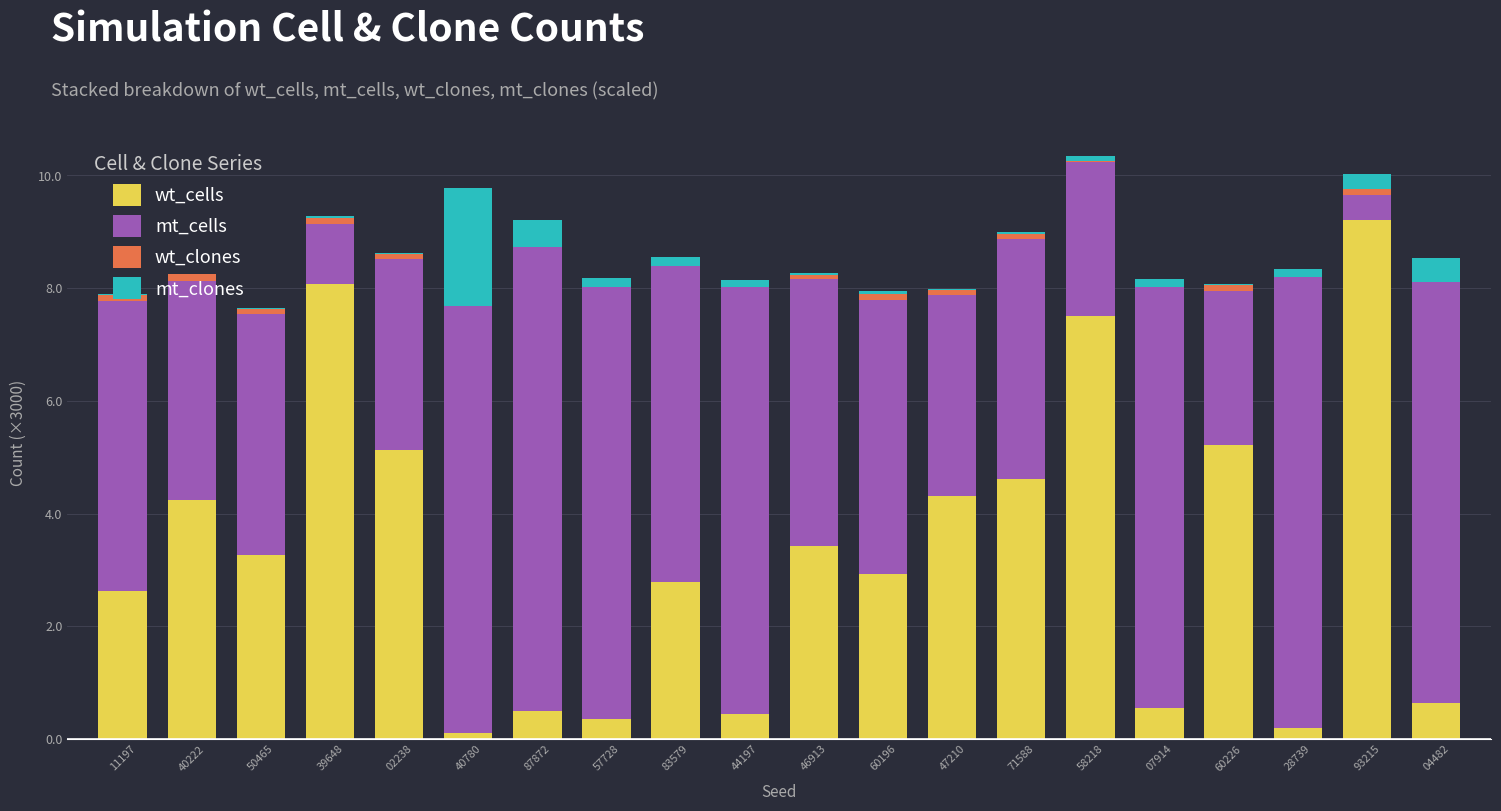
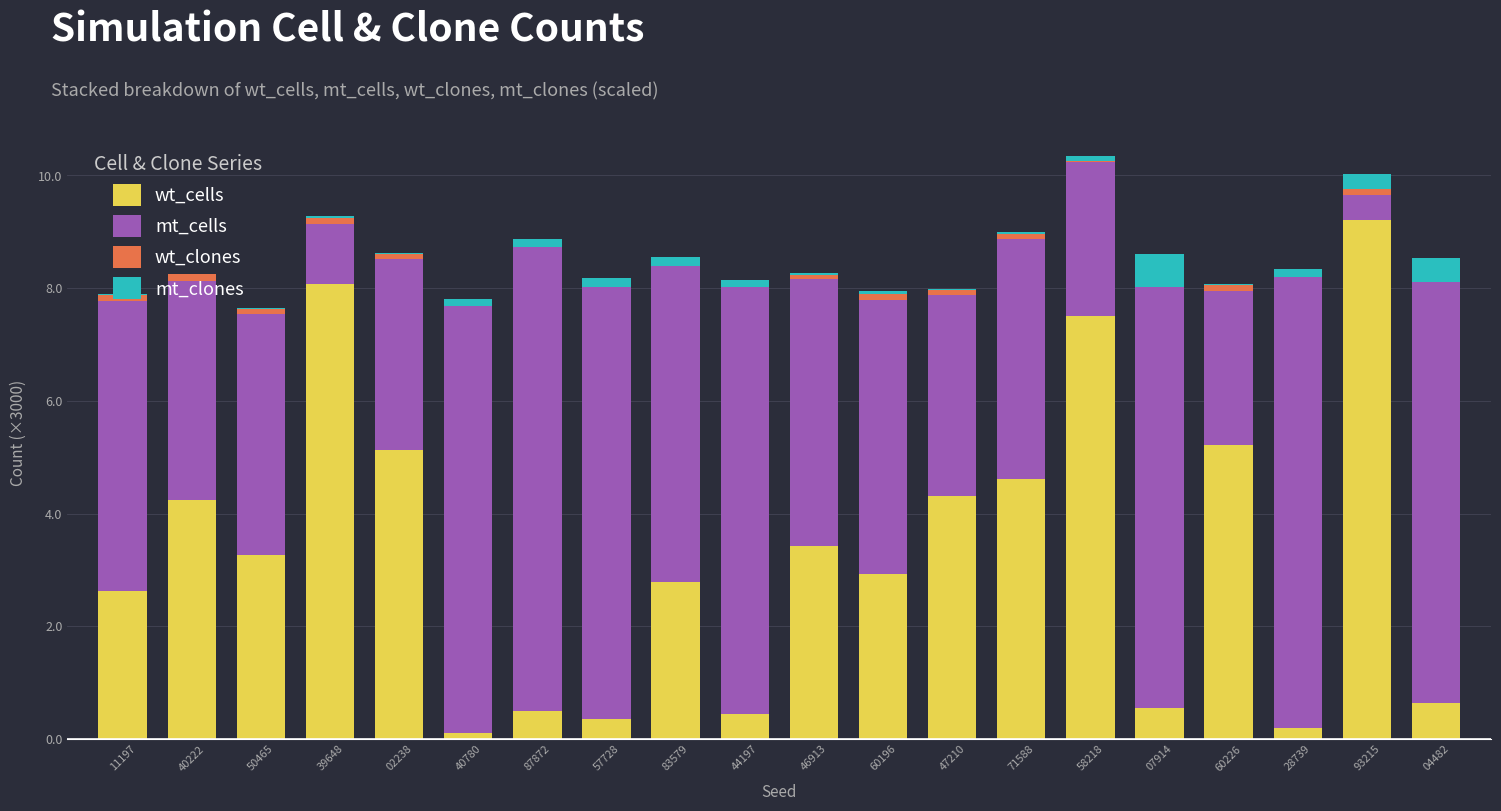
  {
    "mt_cells": {
      "11197": 5.2,
      "40222": 3.9,
      "50465": 4.3,
      "39648": 1.1,
      "02238": 3.4,
      "40780": 7.6,
      "87872": 8.2,
      "57728": 7.7,
      "83579": 5.6,
      "44197": 7.6,
      "46913": 4.7,
      "60196": 4.9,
      "47210": 3.6,
      "71588": 4.3,
      "58218": 2.7,
      "07914": 7.5,
      "60226": 2.7,
      "28739": 8.0,
      "93215": 0.4,
      "04482": 7.5
    },
    "wt_clones": {
      "11197": 0.1,
      "40222": 0.1,
      "50465": 0.1,
      "39648": 0.1,
      "02238": 0.1,
      "40780": 0.0,
      "87872": 0.0,
      "57728": 0.0,
      "83579": 0.0,
      "44197": 0.0,
      "46913": 0.1,
      "60196": 0.1,
      "47210": 0.1,
      "71588": 0.1,
      "60226": 0.1,
      "28739": 0.0,
      "93215": 0.1,
      "04482": 0.0
    },
    "mt_clones": {
-     "40780": 2.1,
-     "87872": 0.5,
+     "40780": 0.1,
+     "87872": 0.1,
      "57728": 0.2,
      "83579": 0.1,
      "44197": 0.1,
      "58218": 0.1,
-     "07914": 0.1,
+     "07914": 0.6,
      "28739": 0.1,
      "93215": 0.3,
      "04482": 0.4
    }
  }
